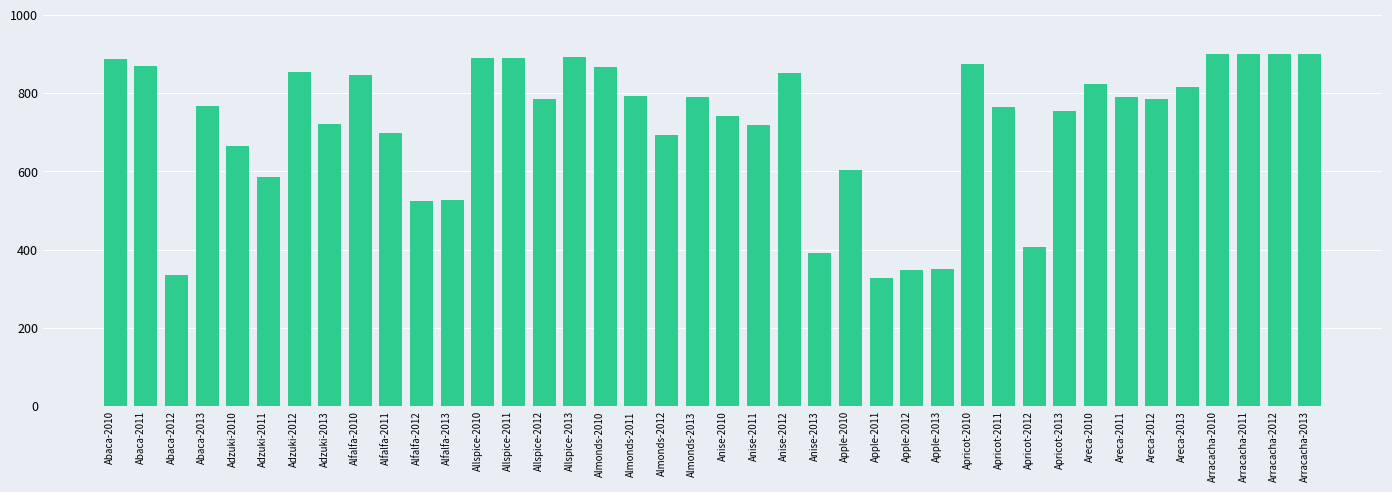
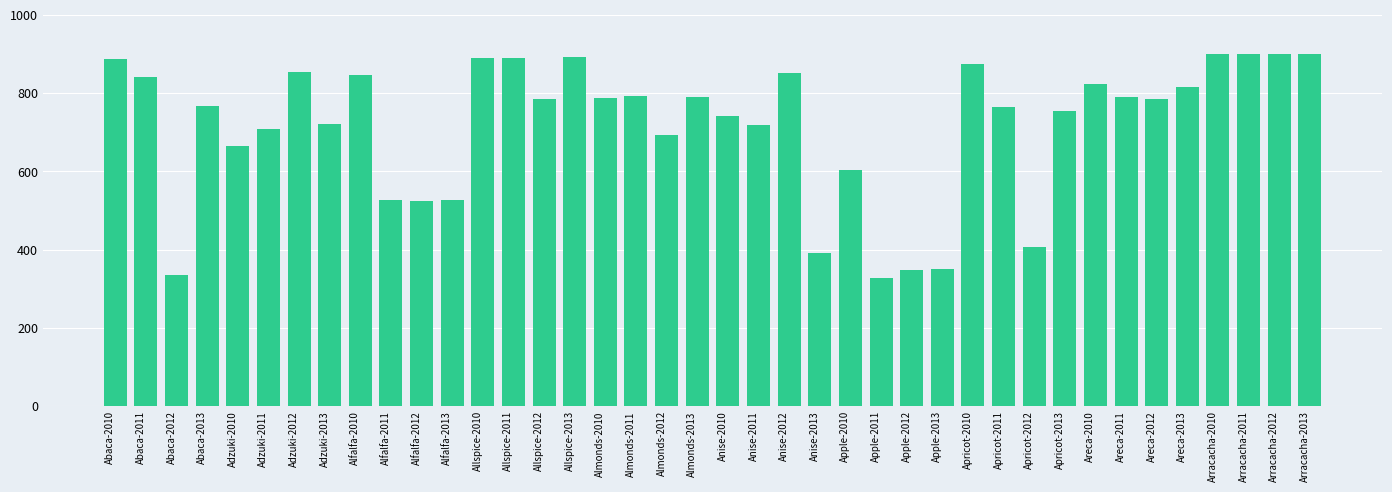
  {
    "Abaca-2010": 890,
-   "Abaca-2011": 870,
+   "Abaca-2011": 840,
    "Abaca-2012": 340,
    "Abaca-2013": 770,
    "Adzuki-2010": 670,
-   "Adzuki-2011": 590,
+   "Adzuki-2011": 710,
    "Adzuki-2012": 850,
    "Adzuki-2013": 720,
    "Alfalfa-2010": 850,
-   "Alfalfa-2011": 700,
+   "Alfalfa-2011": 530,
    "Alfalfa-2012": 520,
    "Alfalfa-2013": 530,
    "Allspice-2010": 890,
    "Allspice-2011": 890,
    "Allspice-2012": 780,
    "Allspice-2013": 890,
-   "Almonds-2010": 870,
+   "Almonds-2010": 790,
    "Almonds-2011": 790,
    "Almonds-2012": 690,
    "Almonds-2013": 790,
    "Anise-2010": 740,
    "Anise-2011": 720,
    "Anise-2012": 850,
    "Anise-2013": 390,
    "Apple-2010": 600,
    "Apple-2011": 330,
    "Apple-2012": 350,
    "Apple-2013": 350,
    "Apricot-2010": 870,
    "Apricot-2011": 760,
    "Apricot-2012": 410,
    "Apricot-2013": 750,
    "Areca-2010": 820,
    "Areca-2011": 790,
    "Areca-2012": 780,
    "Areca-2013": 820,
    "Arracacha-2010": 900,
    "Arracacha-2011": 900,
    "Arracacha-2012": 900,
    "Arracacha-2013": 900
  }
